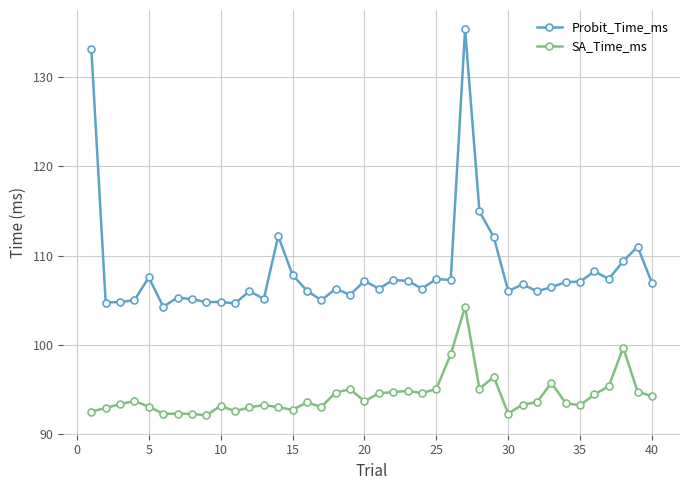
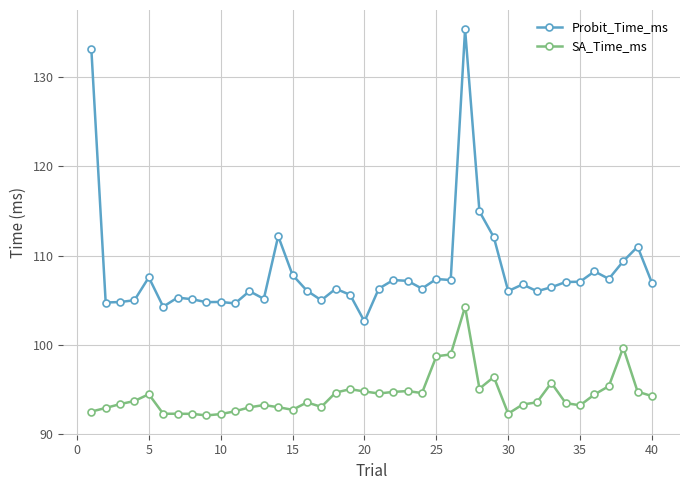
  {
    "Probit_Time_ms": {
      "5": 108,
      "10": 105,
      "15": 108,
-     "20": 107,
+     "20": 103,
      "25": 107,
      "30": 106,
      "35": 107,
      "40": 107
    },
    "SA_Time_ms": {
-     "5": 93,
-     "10": 93,
+     "5": 94,
+     "10": 92,
      "15": 93,
-     "20": 94,
-     "25": 95,
+     "20": 95,
+     "25": 99,
      "30": 92,
      "35": 93,
      "40": 94
    }
  }
